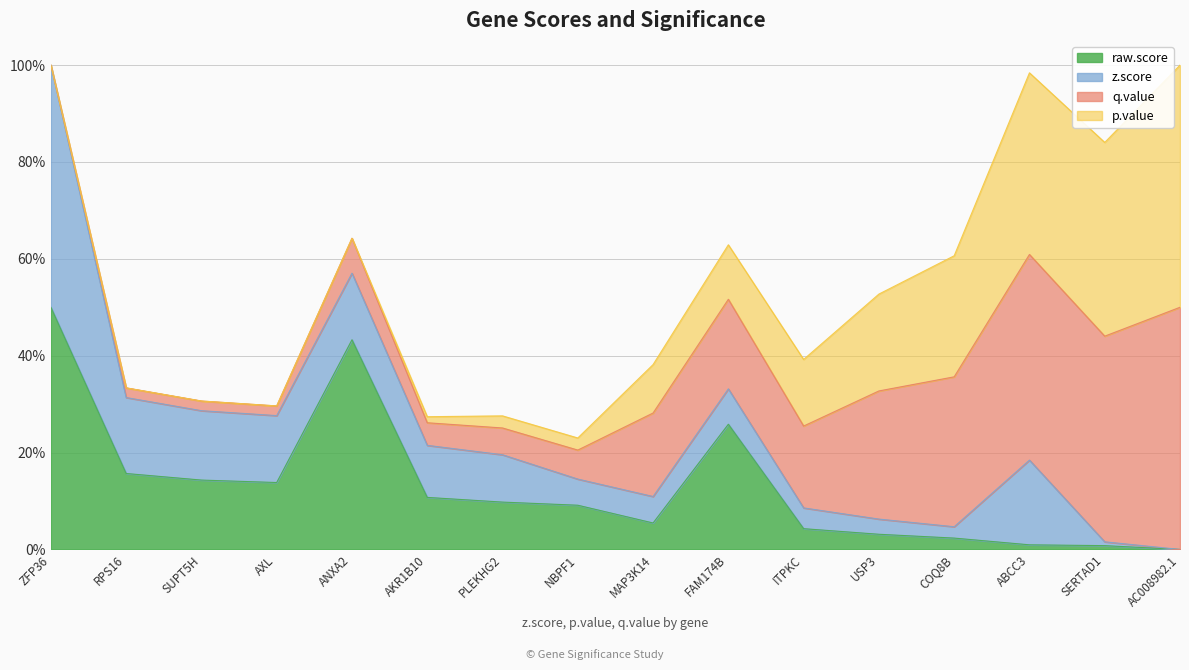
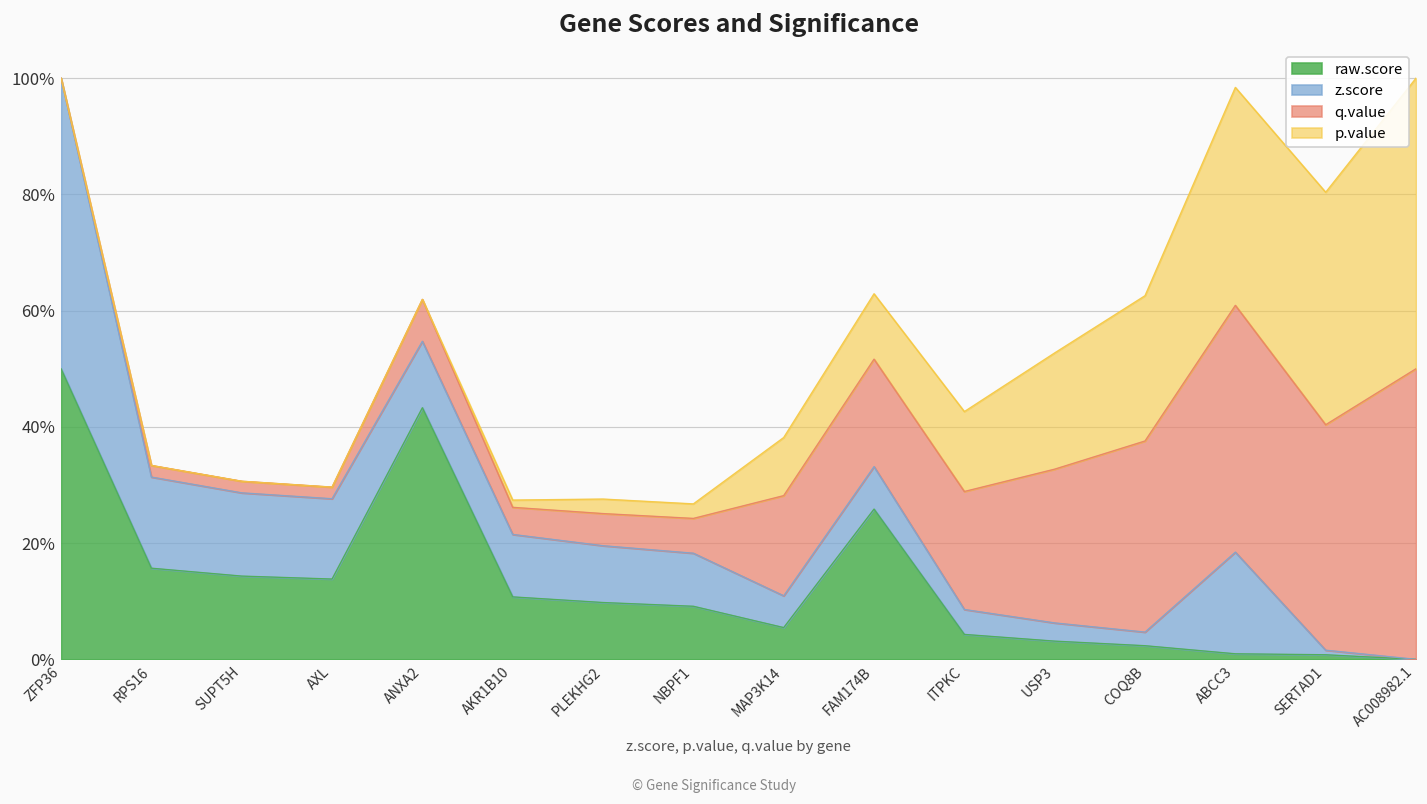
  {
    "raw.score": {
      "ZFP36": "50%",
      "RPS16": "16%",
      "SUPT5H": "14%",
      "AXL": "14%",
      "ANXA2": "43%",
      "AKR1B10": "11%",
      "PLEKHG2": "10%",
      "NBPF1": "9%",
      "MAP3K14": "5%",
      "FAM174B": "26%",
      "ITPKC": "4%",
      "USP3": "3%",
      "COQ8B": "2%",
      "ABCC3": "1%",
      "SERTAD1": "1%"
    },
    "z.score": {
      "RPS16": "16%",
      "SUPT5H": "14%",
      "AXL": "14%",
-     "ANXA2": "14%",
+     "ANXA2": "11%",
      "AKR1B10": "11%",
      "PLEKHG2": "10%",
-     "NBPF1": "5%",
+     "NBPF1": "9%",
      "MAP3K14": "5%",
      "FAM174B": "7%",
      "ITPKC": "4%",
      "USP3": "3%",
      "COQ8B": "2%",
      "ABCC3": "17%",
      "SERTAD1": "1%"
    },
    "q.value": {
      "AKR1B10": "5%",
      "PLEKHG2": "6%",
      "NBPF1": "6%",
      "MAP3K14": "17%",
      "FAM174B": "18%",
-     "ITPKC": "17%",
+     "ITPKC": "20%",
      "USP3": "26%",
-     "COQ8B": "31%",
+     "COQ8B": "33%",
      "ABCC3": "42%",
-     "SERTAD1": "42%",
+     "SERTAD1": "39%",
      "AC008982.1": "50%"
    },
    "p.value": {
      "AKR1B10": "1%",
      "PLEKHG2": "3%",
      "NBPF1": "2%",
      "MAP3K14": "10%",
      "FAM174B": "11%",
      "ITPKC": "14%",
      "USP3": "20%",
      "COQ8B": "25%",
      "ABCC3": "38%",
      "SERTAD1": "40%",
      "AC008982.1": "50%"
    }
  }
